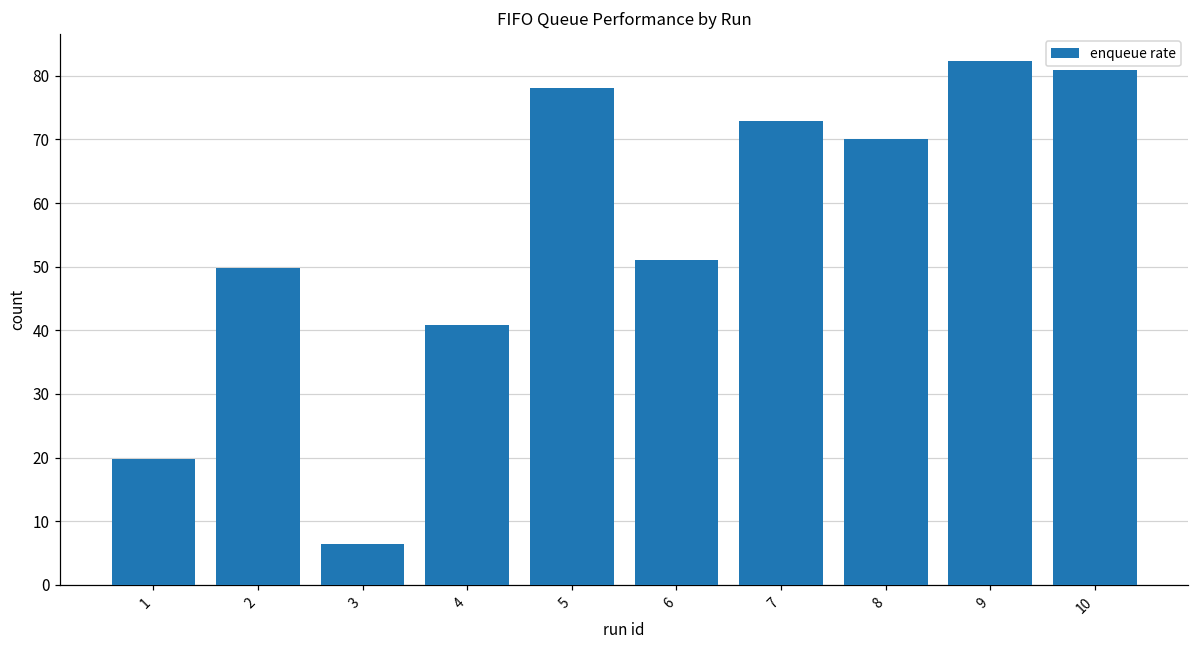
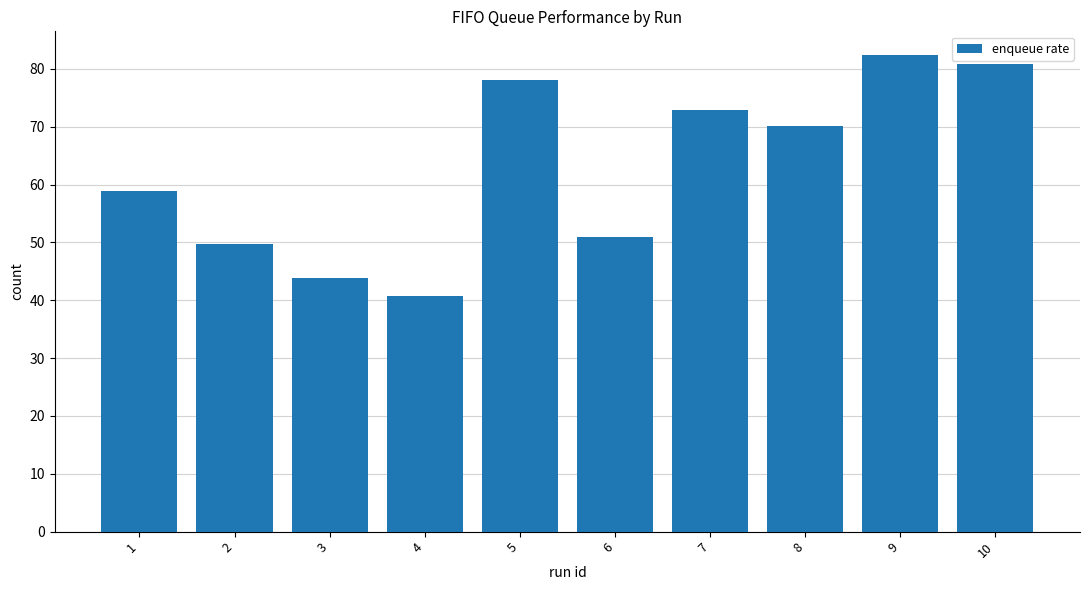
  {
-   "1": 20,
+   "1": 59,
    "2": 50,
-   "3": 6,
+   "3": 44,
    "4": 41,
    "5": 78,
    "6": 51,
    "7": 73,
    "8": 70,
    "9": 82,
    "10": 81
  }
